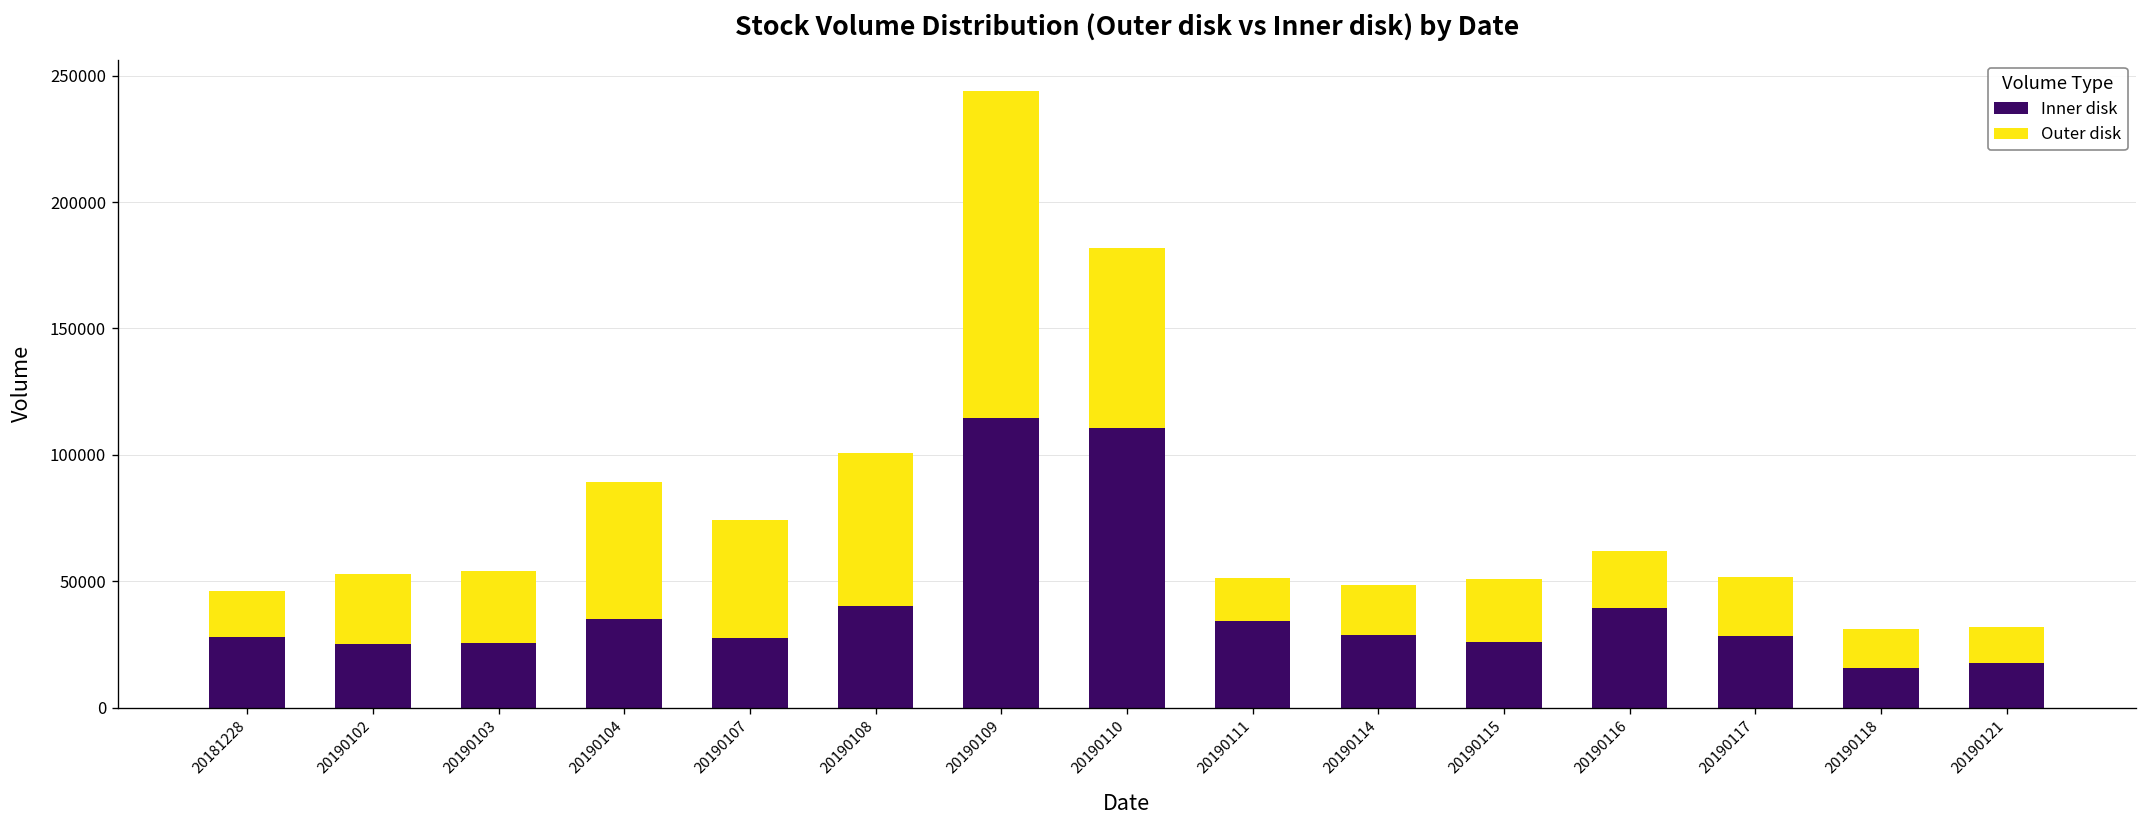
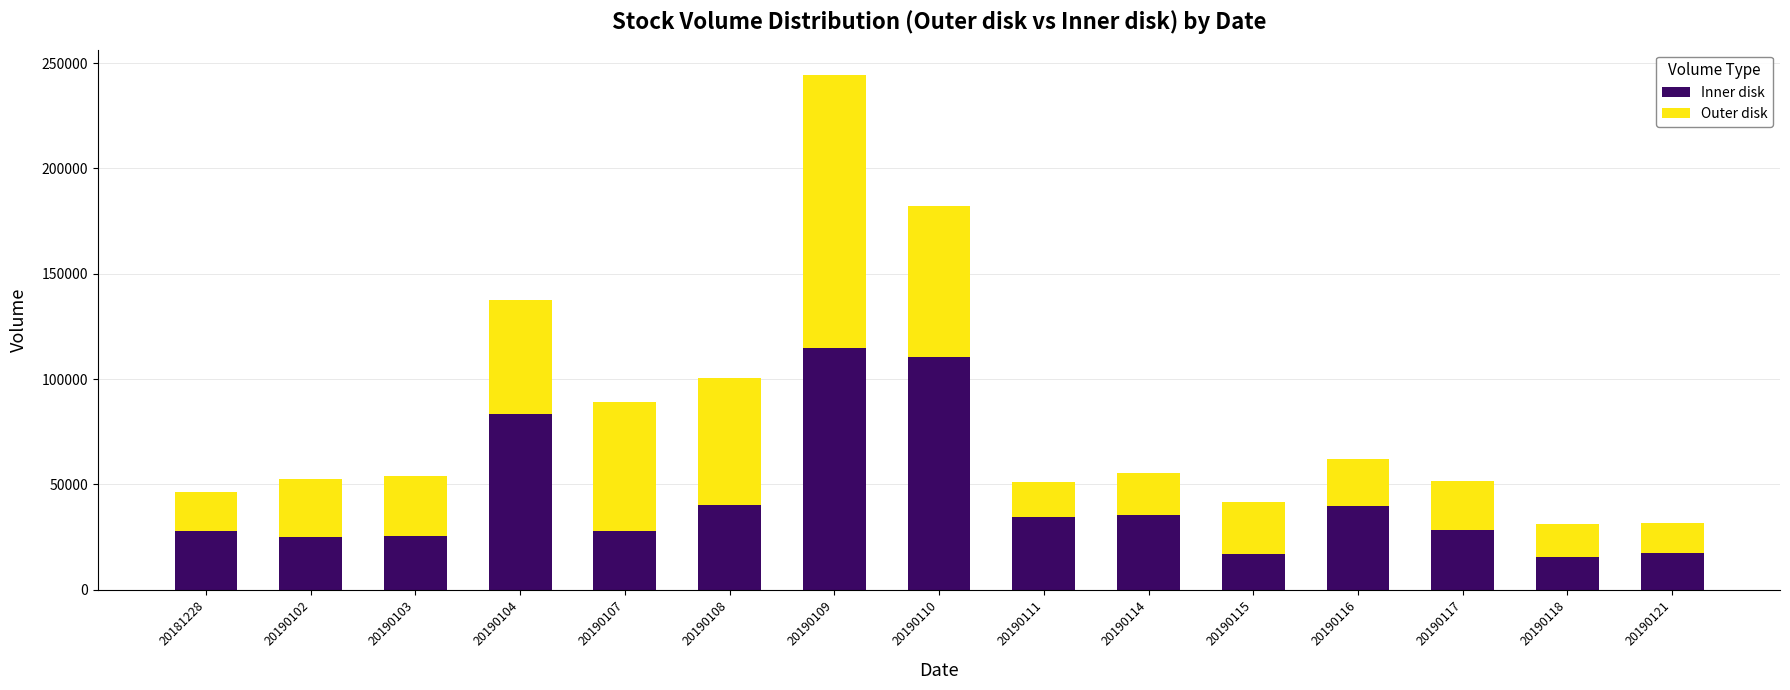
  {
    "Inner disk": {
      "20181228": 28000,
      "20190102": 25000,
      "20190103": 26000,
-     "20190104": 35000,
+     "20190104": 83000,
      "20190107": 28000,
      "20190108": 40000,
      "20190109": 115000,
      "20190110": 111000,
      "20190111": 34000,
-     "20190114": 29000,
-     "20190115": 26000,
+     "20190114": 36000,
+     "20190115": 17000,
      "20190116": 40000,
      "20190117": 28000,
      "20190118": 15000,
      "20190121": 17000
    },
    "Outer disk": {
      "20181228": 18000,
      "20190102": 28000,
      "20190103": 28000,
      "20190104": 54000,
-     "20190107": 46000,
+     "20190107": 61000,
      "20190108": 60000,
      "20190109": 130000,
      "20190110": 71000,
      "20190111": 17000,
      "20190114": 20000,
      "20190115": 25000,
      "20190116": 23000,
      "20190117": 24000,
      "20190118": 16000,
      "20190121": 14000
    }
  }
